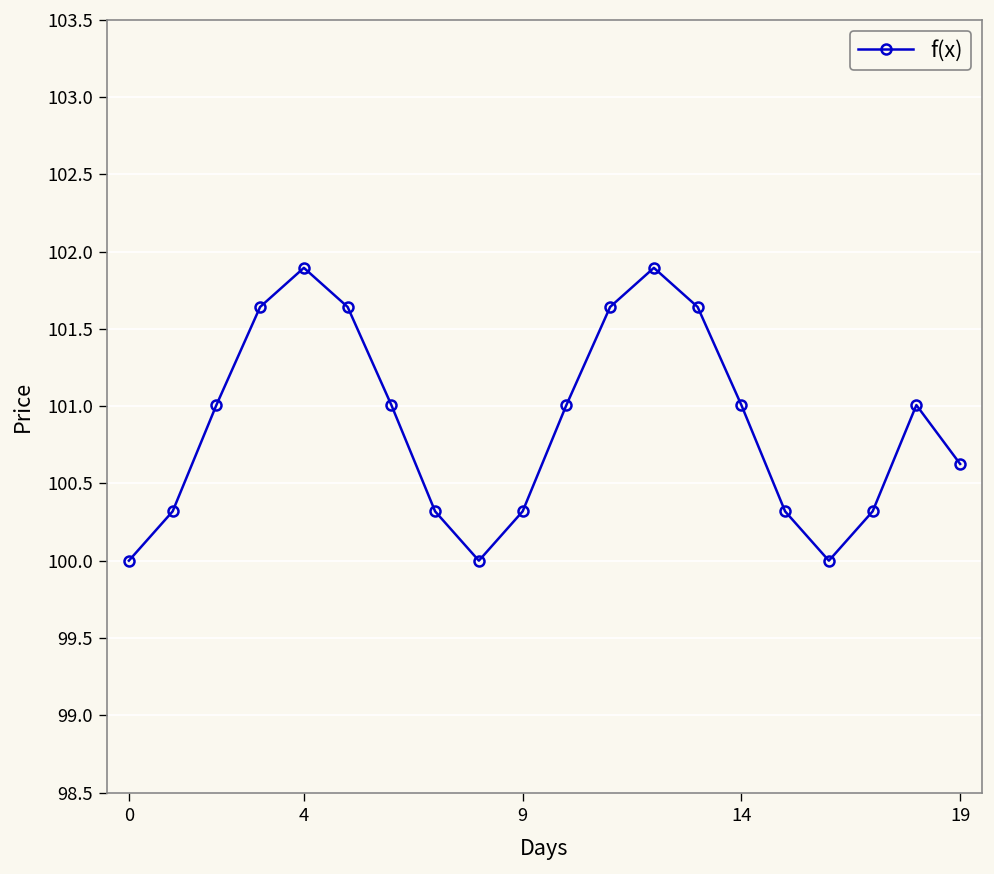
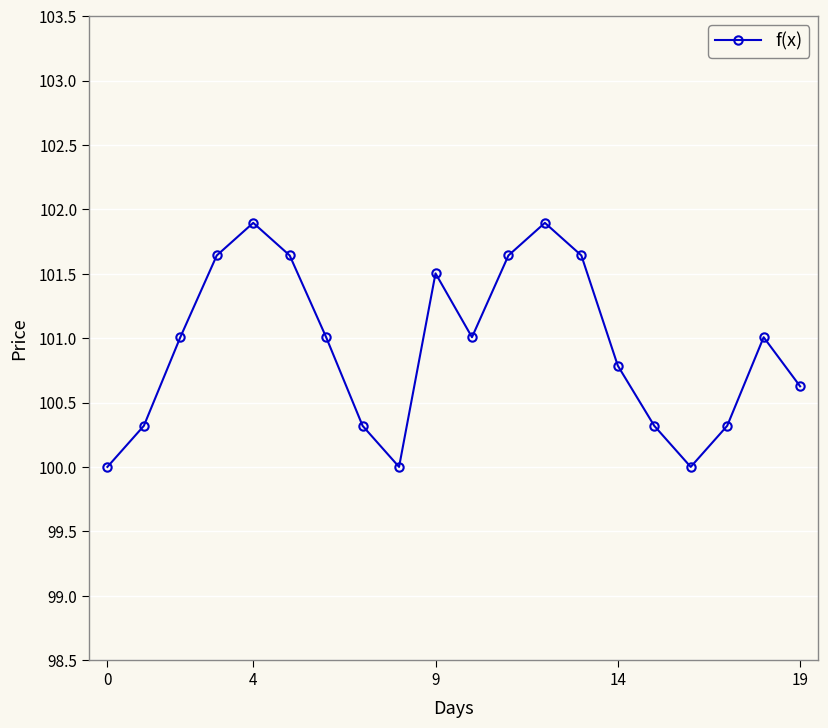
  {
    "0": 100.00,
    "4": 101.90,
-   "9": 100.32,
-   "14": 101.01,
+   "9": 101.50,
+   "14": 100.79,
    "19": 100.63
  }
